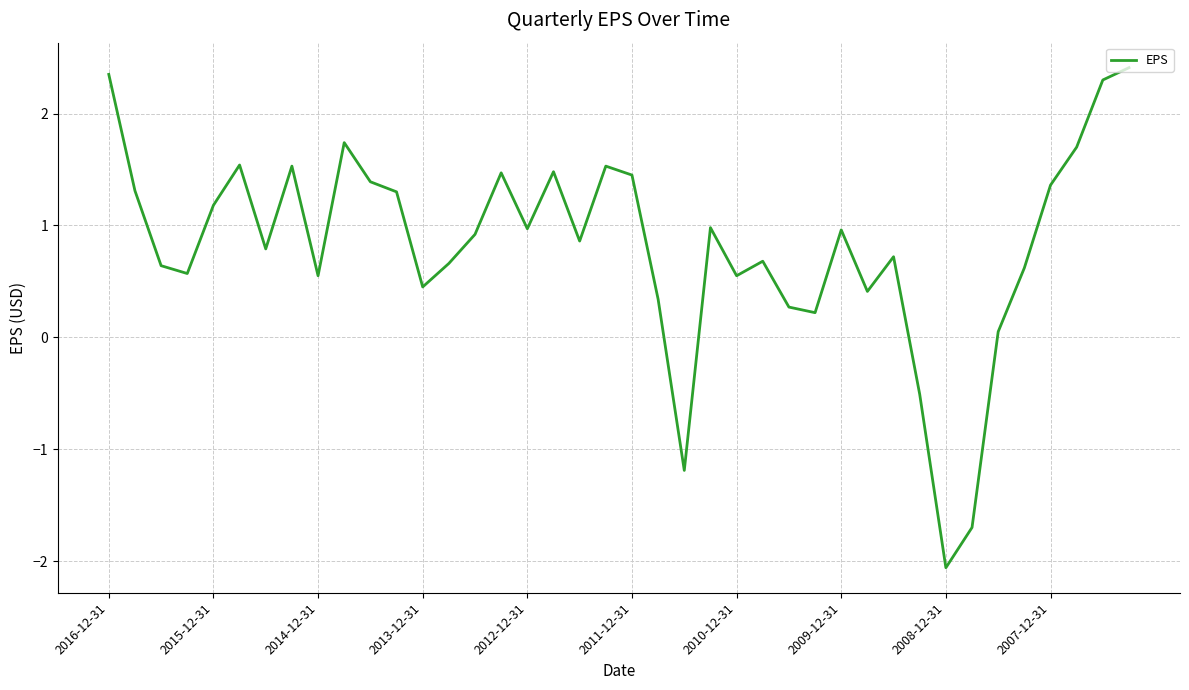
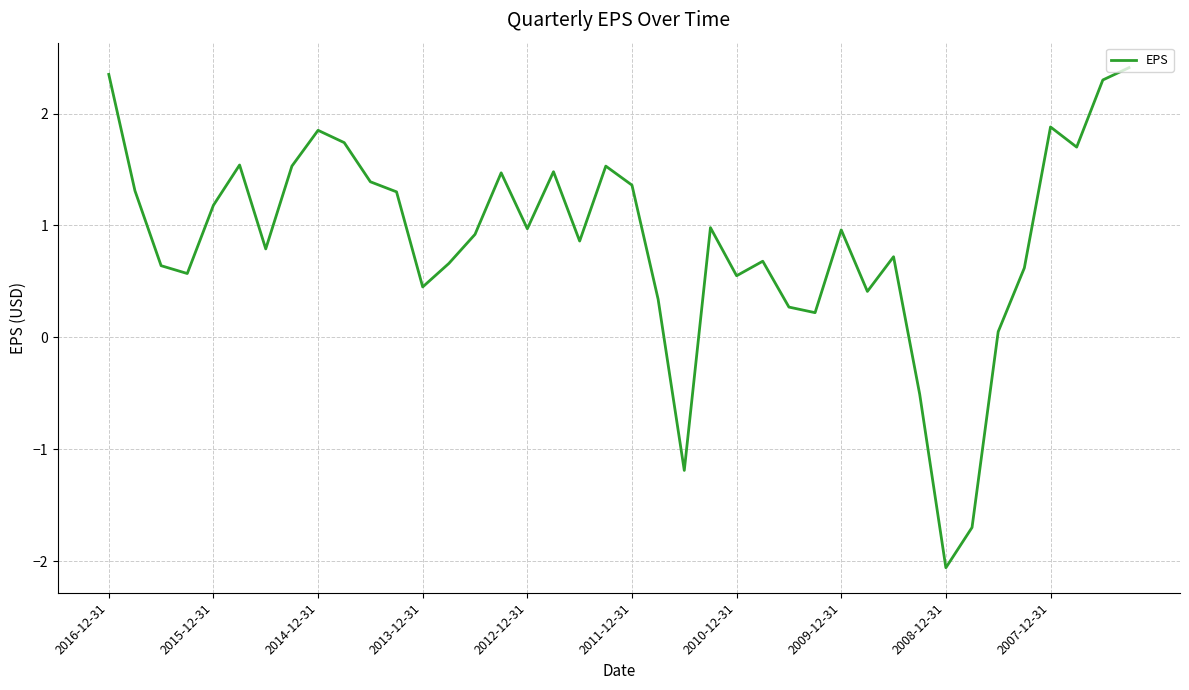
  {
    "2016-12-31": 2.35,
    "2015-12-31": 1.18,
-   "2014-12-31": 0.55,
+   "2014-12-31": 1.85,
    "2013-12-31": 0.45,
    "2012-12-31": 0.97,
-   "2011-12-31": 1.45,
+   "2011-12-31": 1.36,
    "2010-12-31": 0.55,
    "2009-12-31": 0.96,
    "2008-12-31": -2.06,
-   "2007-12-31": 1.36
+   "2007-12-31": 1.88
  }
